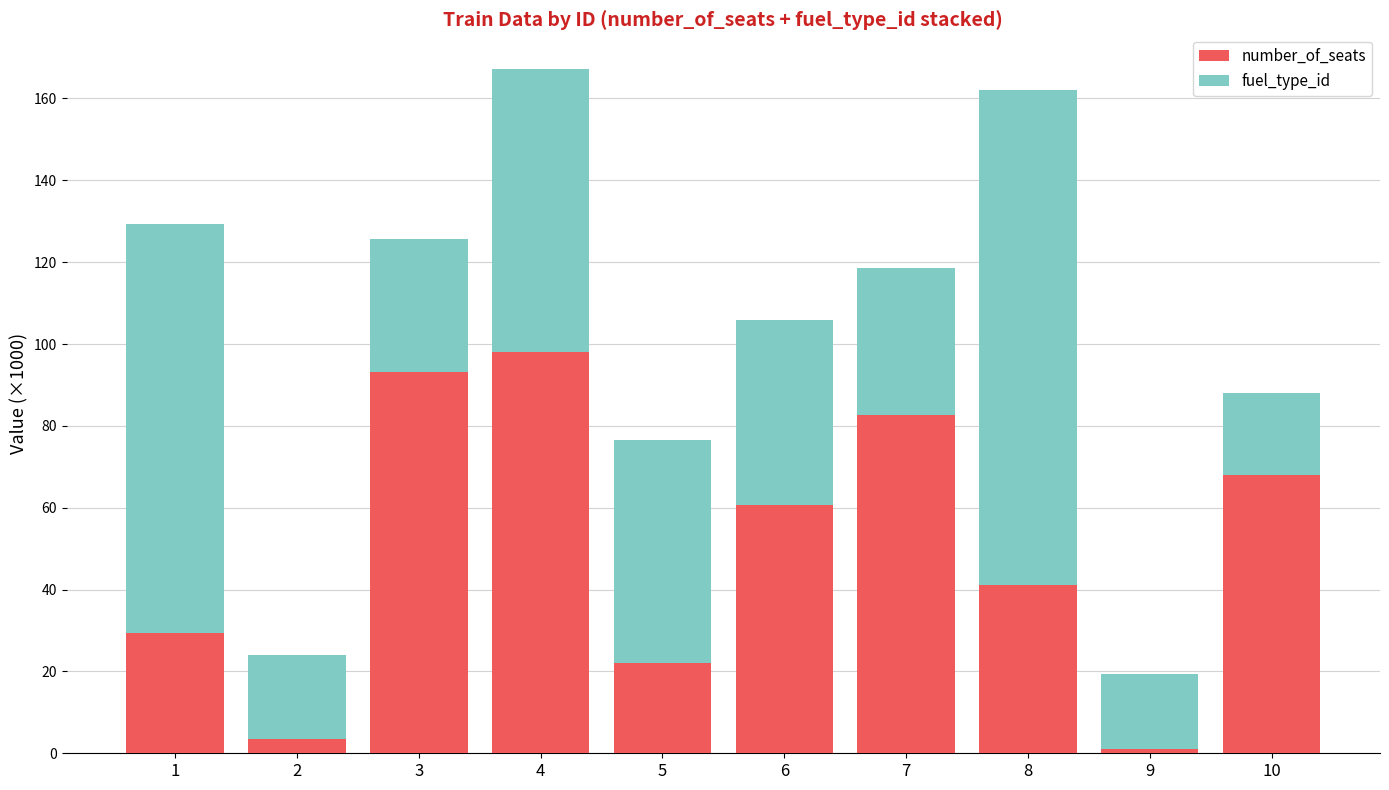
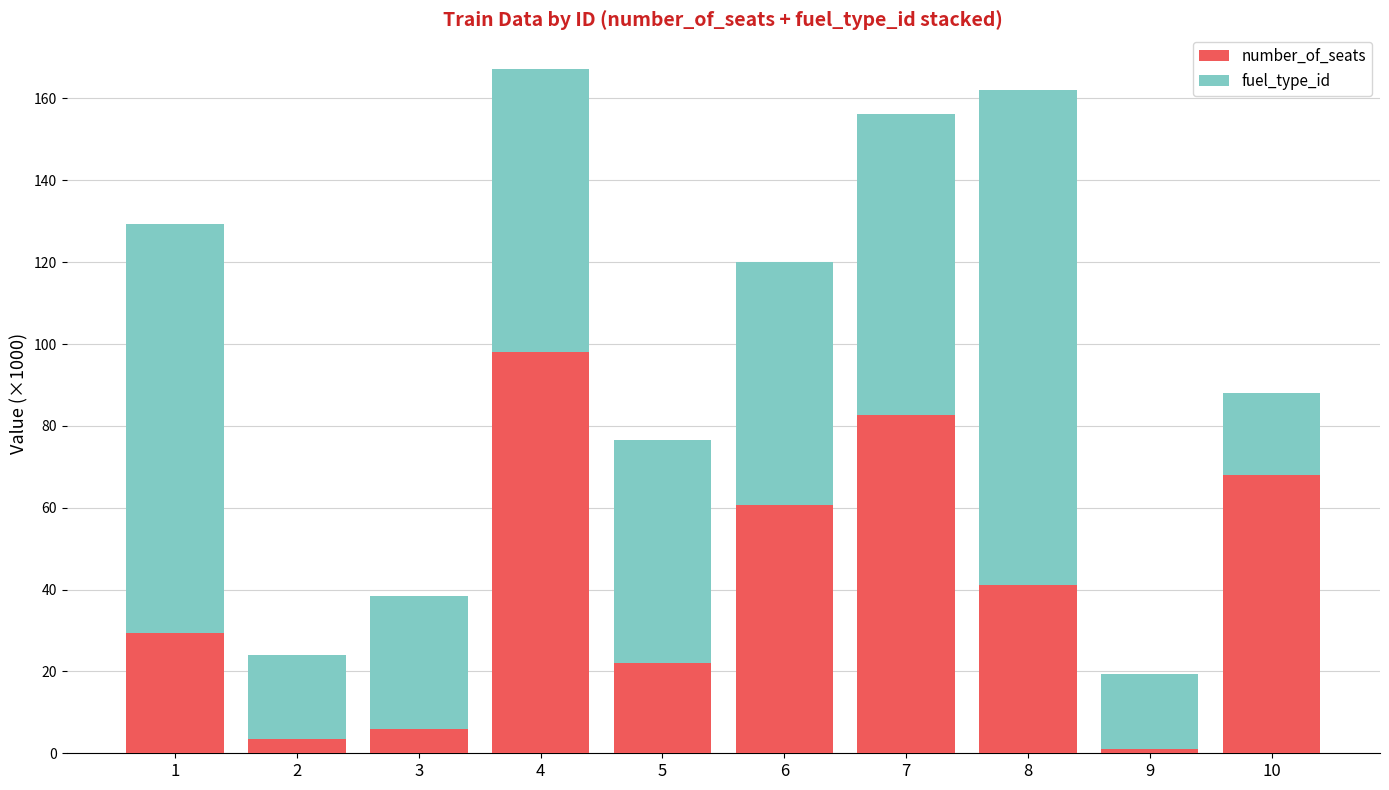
  {
    "number_of_seats": {
      "1": 30,
      "2": 3,
-     "3": 93,
+     "3": 6,
      "4": 98,
      "5": 22,
      "6": 61,
      "7": 83,
      "8": 41,
      "9": 1,
      "10": 68
    },
    "fuel_type_id": {
      "1": 100,
      "2": 21,
      "3": 33,
      "4": 69,
      "5": 54,
-     "6": 45,
-     "7": 36,
+     "6": 60,
+     "7": 74,
      "8": 121,
      "9": 18,
      "10": 20
    }
  }
